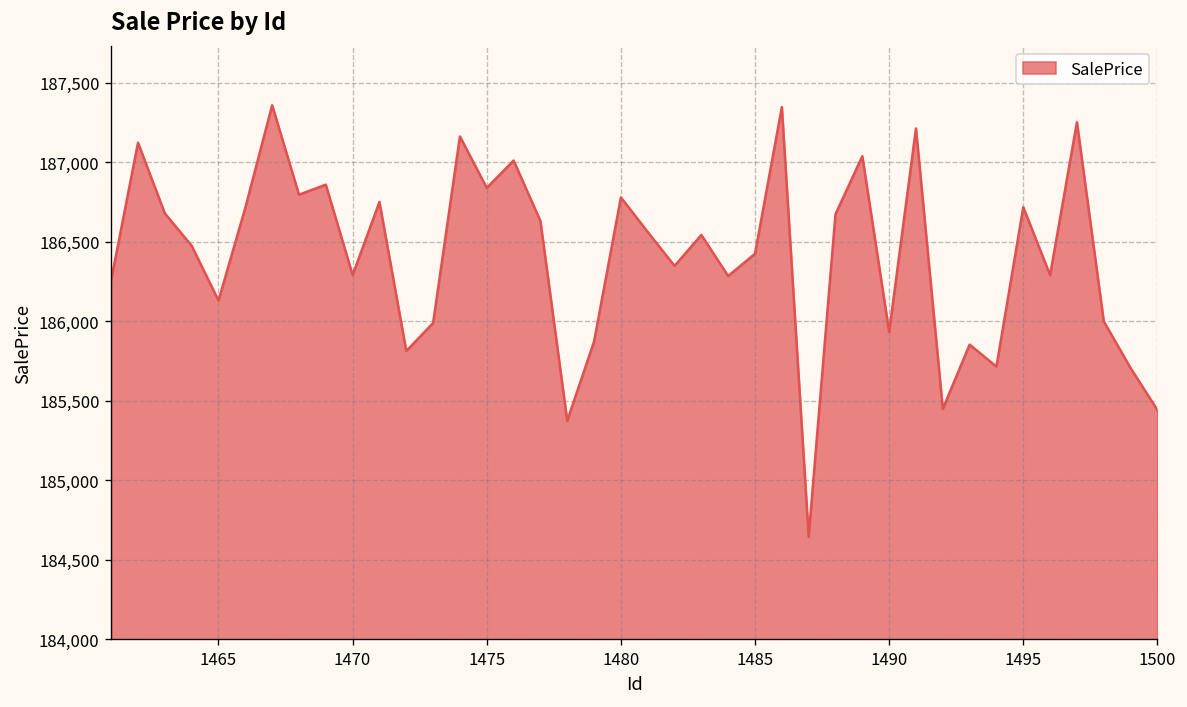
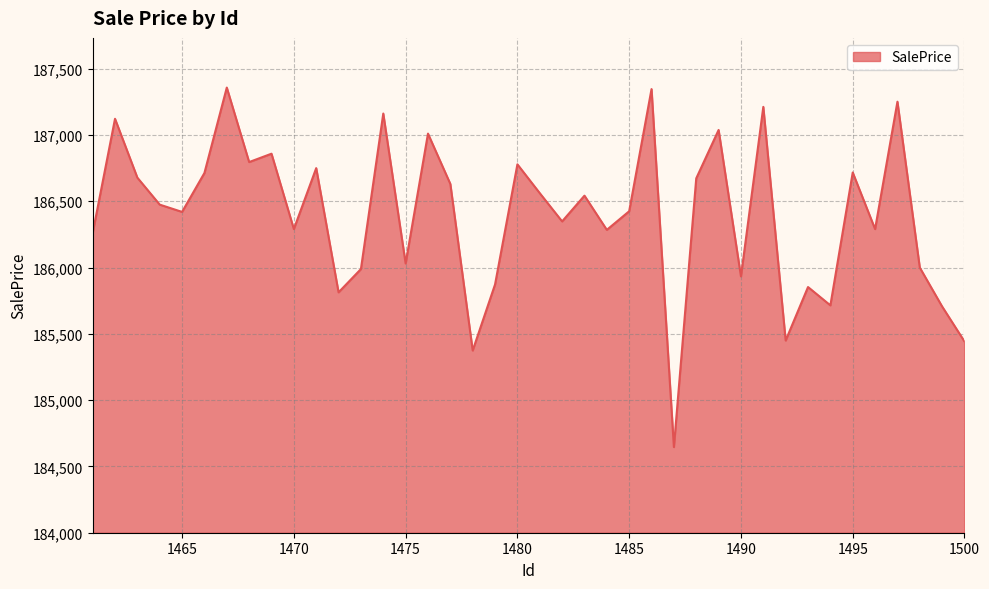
  {
-   "1465": "186,130",
+   "1465": "186,420",
    "1470": "186,290",
-   "1475": "186,840",
+   "1475": "186,030",
    "1480": "186,780",
    "1485": "186,420",
    "1490": "185,930",
    "1495": "186,720",
    "1500": "185,440"
  }
